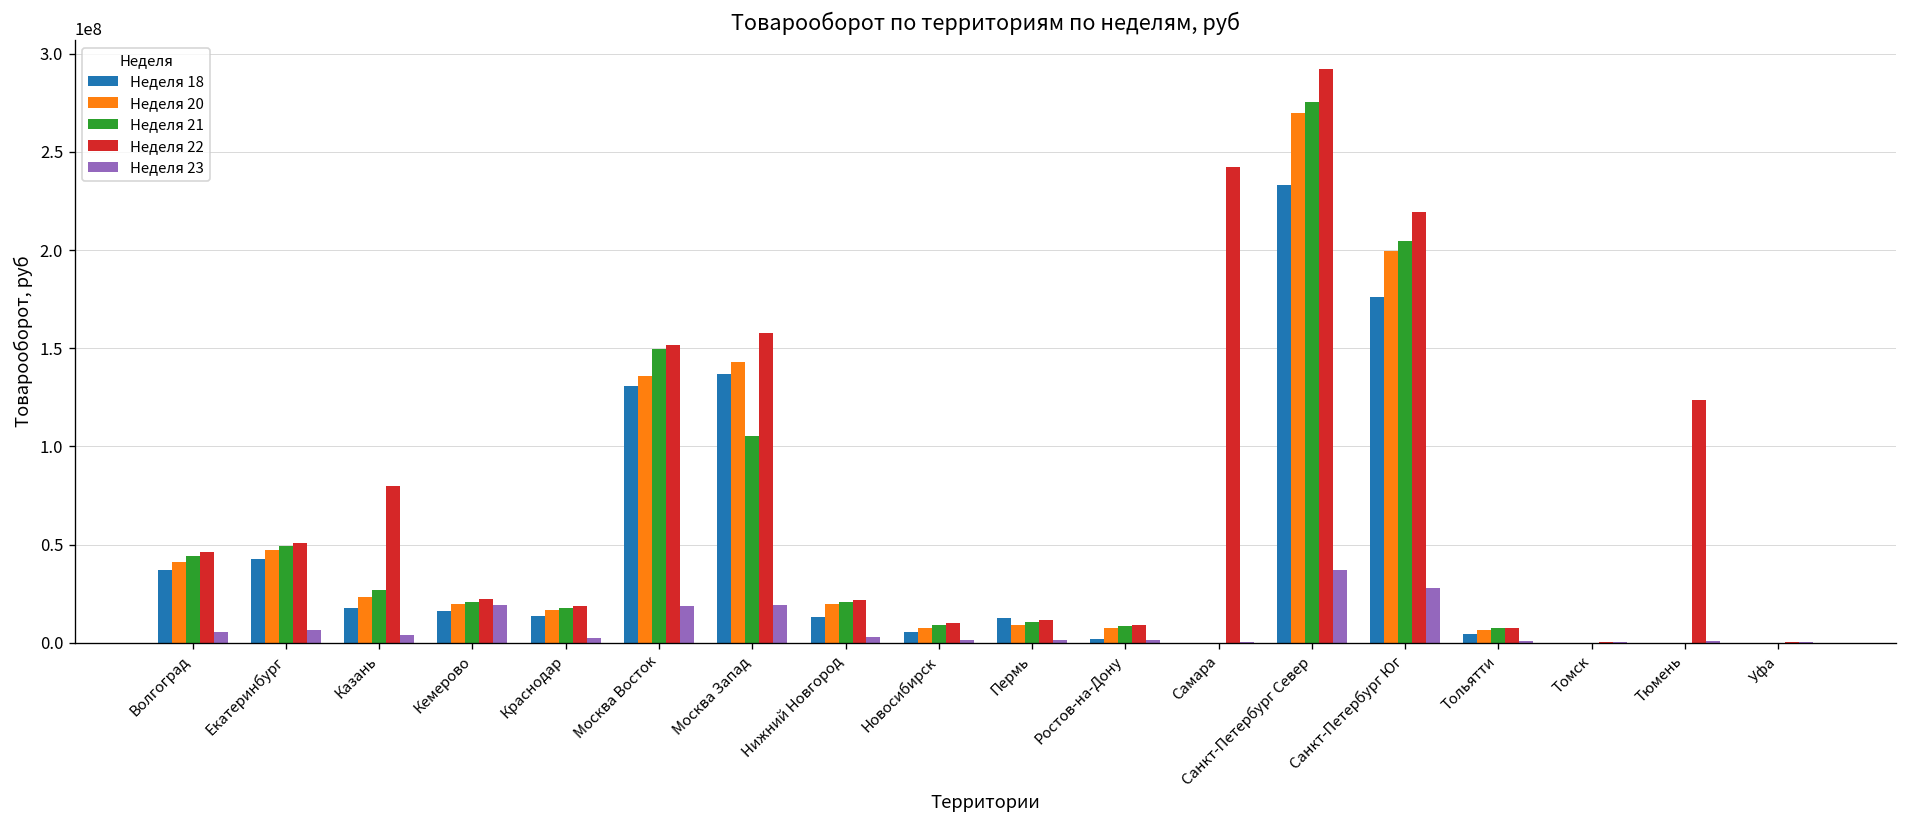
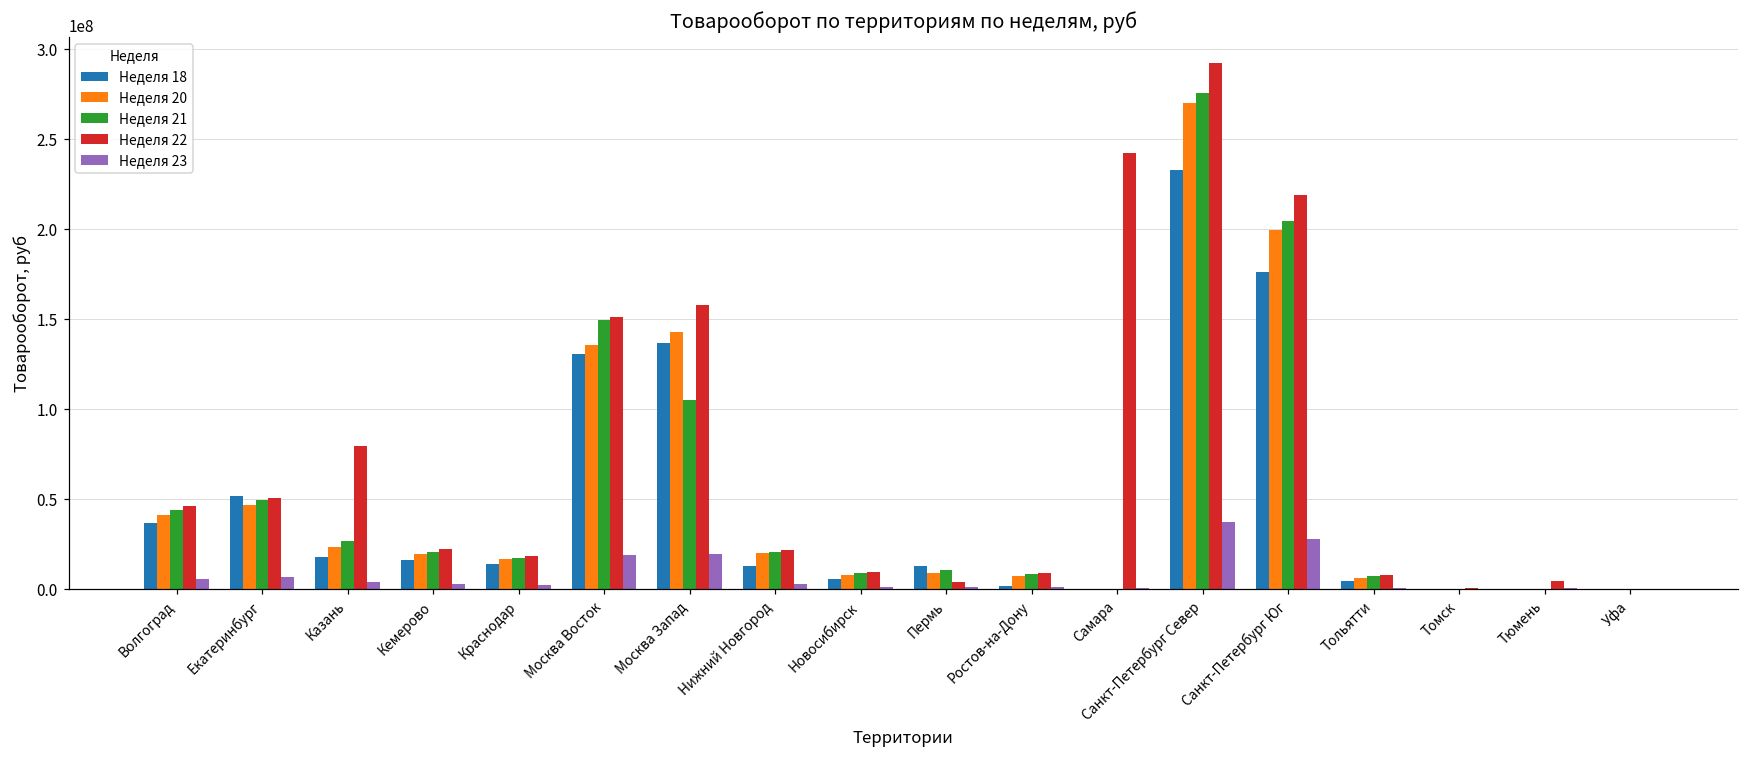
  {
    "Неделя 18": {
      "Волгоград": 37000000,
-     "Екатеринбург": 43000000,
+     "Екатеринбург": 52000000,
      "Казань": 18000000,
      "Кемерово": 16000000,
      "Краснодар": 14000000,
      "Москва Восток": 131000000,
      "Москва Запад": 137000000,
      "Нижний Новгород": 13000000,
      "Новосибирск": 6000000,
      "Пермь": 13000000,
      "Ростов-на-Дону": 2000000,
      "Самара": 0,
      "Санкт-Петербург Север": 233000000,
      "Санкт-Петербург Юг": 176000000,
      "Тольятти": 5000000,
      "Томск": 0,
      "Тюмень": 0,
      "Уфа": 0
    },
    "Неделя 20": {
      "Волгоград": 41000000,
      "Екатеринбург": 47000000,
      "Казань": 24000000,
      "Кемерово": 20000000,
      "Краснодар": 17000000,
      "Москва Восток": 136000000,
      "Москва Запад": 143000000,
      "Нижний Новгород": 20000000,
      "Новосибирск": 8000000,
      "Пермь": 9000000,
      "Ростов-на-Дону": 7000000,
      "Самара": 0,
      "Санкт-Петербург Север": 270000000,
      "Санкт-Петербург Юг": 200000000,
      "Тольятти": 6000000,
      "Томск": 0,
      "Тюмень": 0,
      "Уфа": 0
    },
    "Неделя 21": {
      "Волгоград": 44000000,
      "Екатеринбург": 50000000,
      "Казань": 27000000,
      "Кемерово": 21000000,
      "Краснодар": 18000000,
      "Москва Восток": 150000000,
      "Москва Запад": 105000000,
      "Нижний Новгород": 21000000,
      "Новосибирск": 9000000,
      "Пермь": 11000000,
      "Ростов-на-Дону": 9000000,
      "Самара": 0,
      "Санкт-Петербург Север": 276000000,
      "Санкт-Петербург Юг": 205000000,
      "Тольятти": 7000000,
      "Томск": 0,
      "Тюмень": 0,
      "Уфа": 0
    },
    "Неделя 22": {
      "Волгоград": 46000000,
      "Екатеринбург": 51000000,
      "Казань": 80000000,
      "Кемерово": 23000000,
      "Краснодар": 19000000,
      "Москва Восток": 151000000,
      "Москва Запад": 158000000,
      "Нижний Новгород": 22000000,
      "Новосибирск": 10000000,
-     "Пермь": 12000000,
+     "Пермь": 4000000,
      "Ростов-на-Дону": 9000000,
      "Самара": 242000000,
      "Санкт-Петербург Север": 292000000,
      "Санкт-Петербург Юг": 219000000,
      "Тольятти": 8000000,
-     "Тюмень": 124000000
+     "Тюмень": 5000000
    },
    "Неделя 23": {
      "Волгоград": 6000000,
      "Екатеринбург": 7000000,
      "Казань": 4000000,
-     "Кемерово": 19000000,
+     "Кемерово": 3000000,
      "Краснодар": 3000000,
      "Москва Восток": 19000000,
      "Москва Запад": 19000000,
      "Нижний Новгород": 3000000,
      "Ростов-на-Дону": 2000000,
      "Санкт-Петербург Север": 37000000,
      "Санкт-Петербург Юг": 28000000
    }
  }
